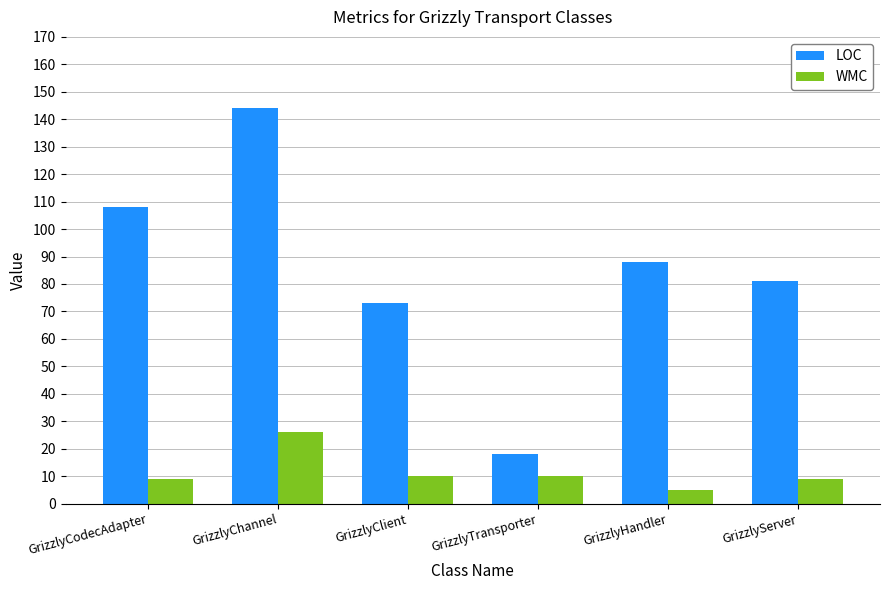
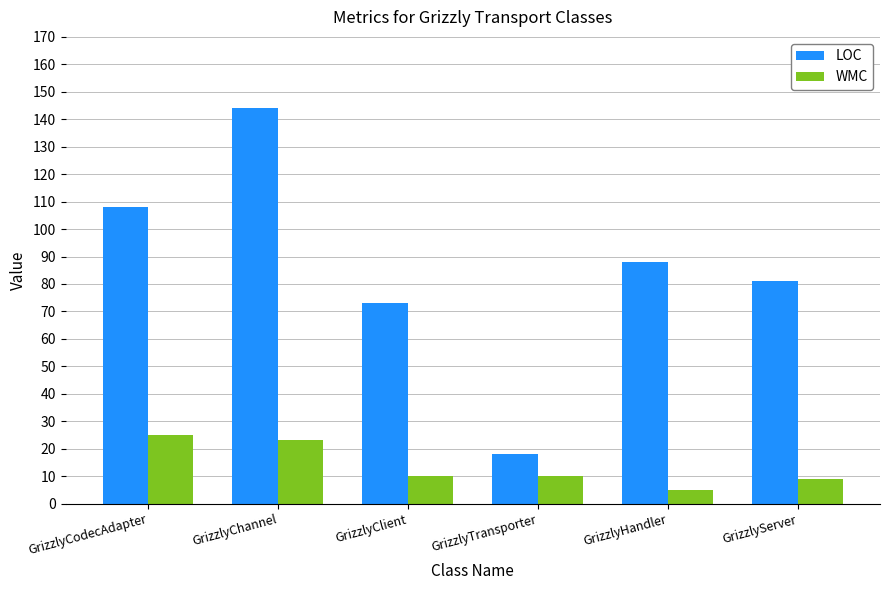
  {
    "LOC": {
      "GrizzlyCodecAdapter": 108,
      "GrizzlyChannel": 144,
      "GrizzlyClient": 73,
      "GrizzlyTransporter": 18,
      "GrizzlyHandler": 88,
      "GrizzlyServer": 81
    },
    "WMC": {
-     "GrizzlyCodecAdapter": 9,
-     "GrizzlyChannel": 26,
+     "GrizzlyCodecAdapter": 25,
+     "GrizzlyChannel": 23,
      "GrizzlyClient": 10,
      "GrizzlyTransporter": 10,
      "GrizzlyHandler": 5,
      "GrizzlyServer": 9
    }
  }
